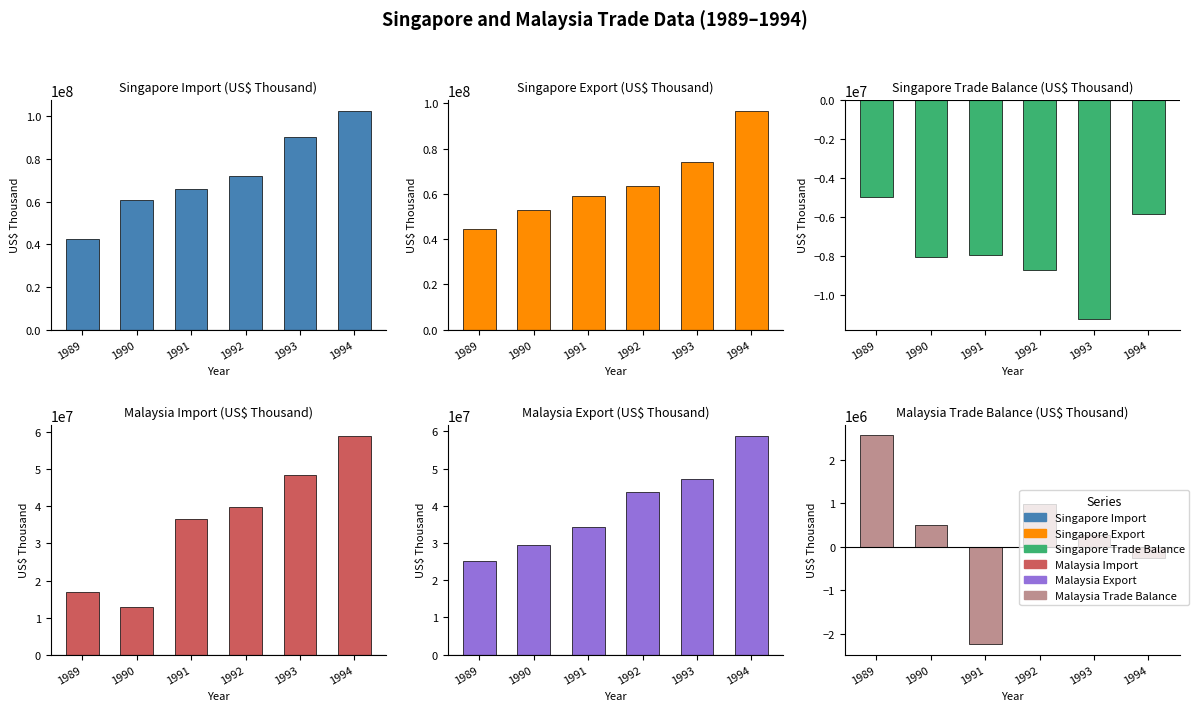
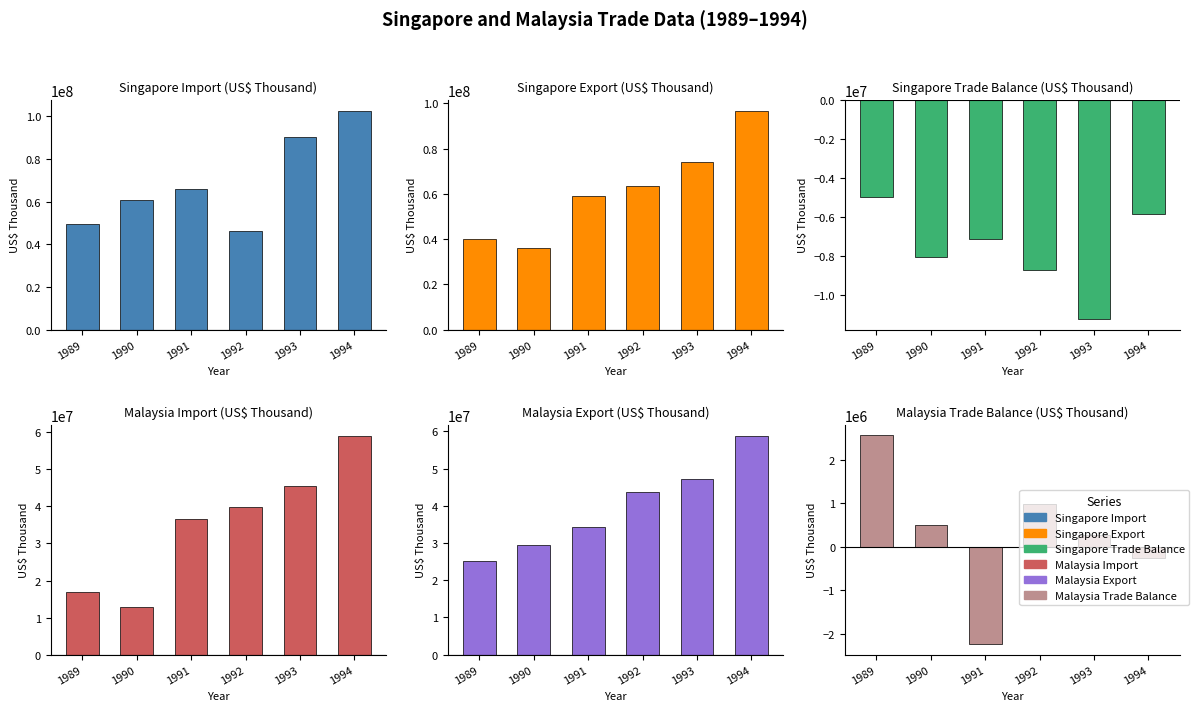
  {
    "Singapore Import (US$ Thousand)": {
-     "1989": 43000000,
+     "1989": 50000000,
      "1990": 61000000,
      "1991": 66000000,
-     "1992": 72000000,
+     "1992": 46000000,
      "1993": 90000000,
      "1994": 103000000
    },
    "Singapore Export (US$ Thousand)": {
-     "1989": 45000000,
-     "1990": 53000000,
+     "1989": 40000000,
+     "1990": 36000000,
      "1991": 59000000,
      "1992": 63000000,
      "1993": 74000000,
      "1994": 97000000
    },
    "Singapore Trade Balance (US$ Thousand)": {
      "1989": -5000000,
      "1990": -8100000,
-     "1991": -8000000,
+     "1991": -7100000,
      "1992": -8700000,
      "1993": -11200000,
      "1994": -5800000
    },
    "Malaysia Import (US$ Thousand)": {
      "1989": 17000000,
      "1990": 13000000,
      "1991": 37000000,
      "1992": 40000000,
-     "1993": 48000000,
+     "1993": 45000000,
      "1994": 59000000
    },
    "Malaysia Export (US$ Thousand)": {
      "1989": 25000000,
      "1990": 29000000,
      "1991": 34000000,
      "1992": 44000000,
      "1993": 47000000,
      "1994": 59000000
    },
    "Malaysia Trade Balance (US$ Thousand)": {
      "1989": 2600000,
      "1990": 500000,
      "1991": -2200000
    }
  }
